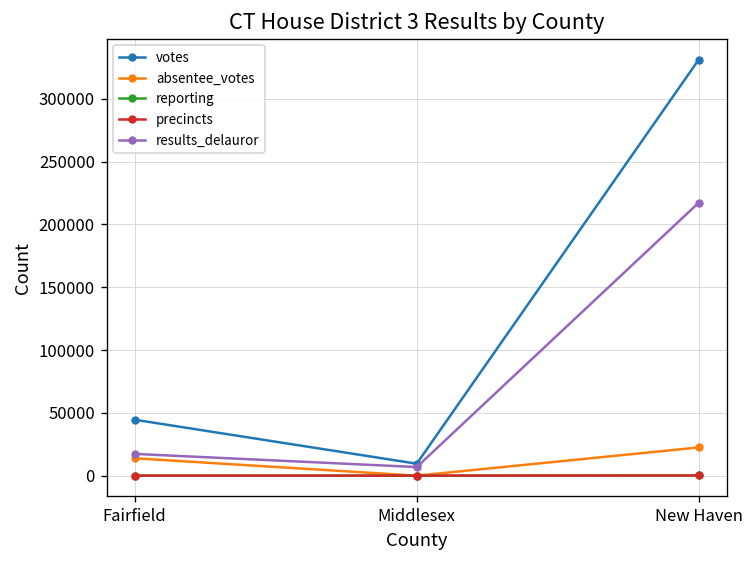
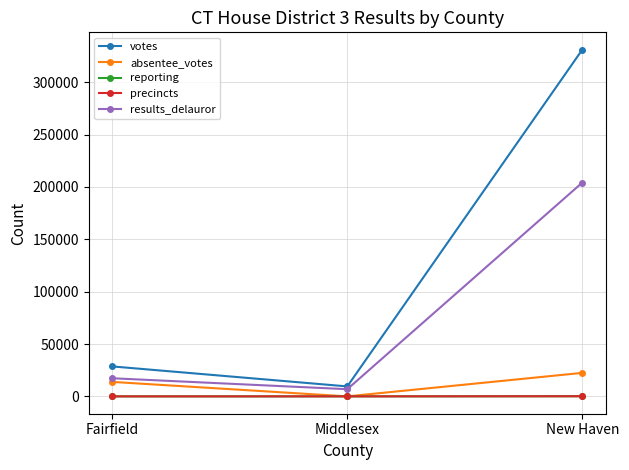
  {
    "votes": {
-     "Fairfield": 45000,
+     "Fairfield": 29000,
      "Middlesex": 10000,
      "New Haven": 331000
    },
    "absentee_votes": {
      "Fairfield": 14000,
      "New Haven": 22000
    },
    "precincts": {
      "Fairfield": 0,
      "New Haven": 0
    },
    "results_delauror": {
      "Fairfield": 17000,
      "Middlesex": 7000,
-     "New Haven": 217000
+     "New Haven": 204000
    }
  }
